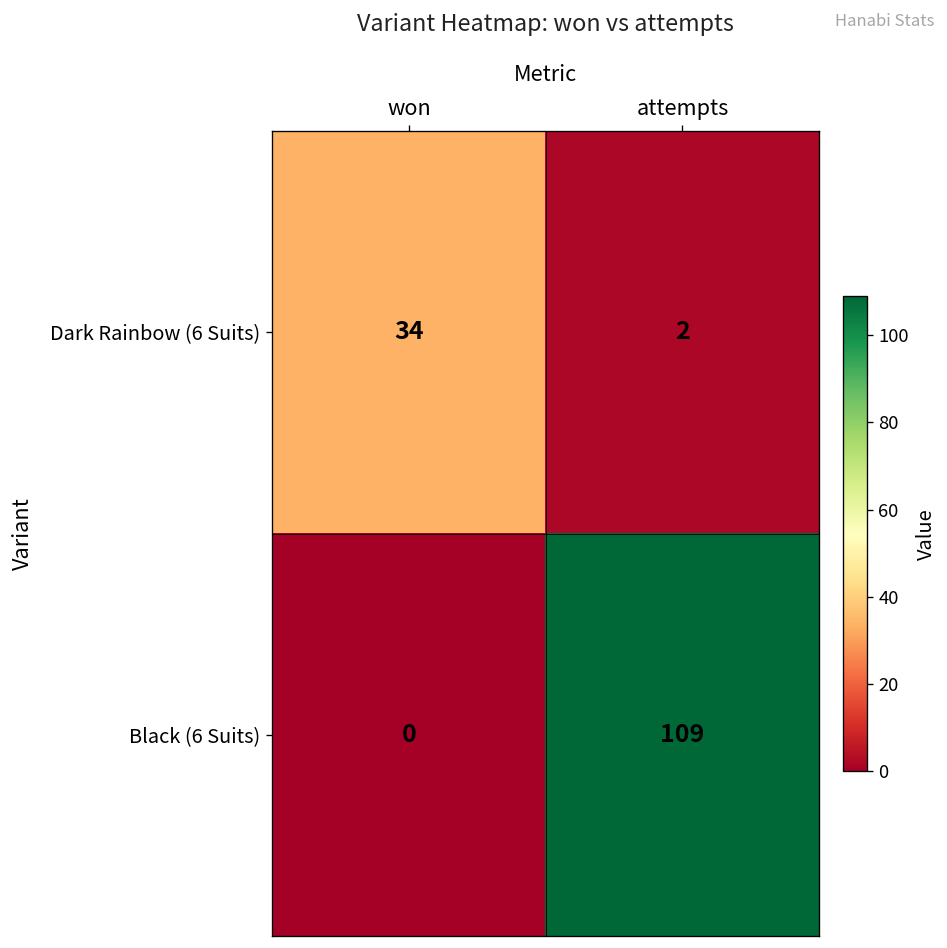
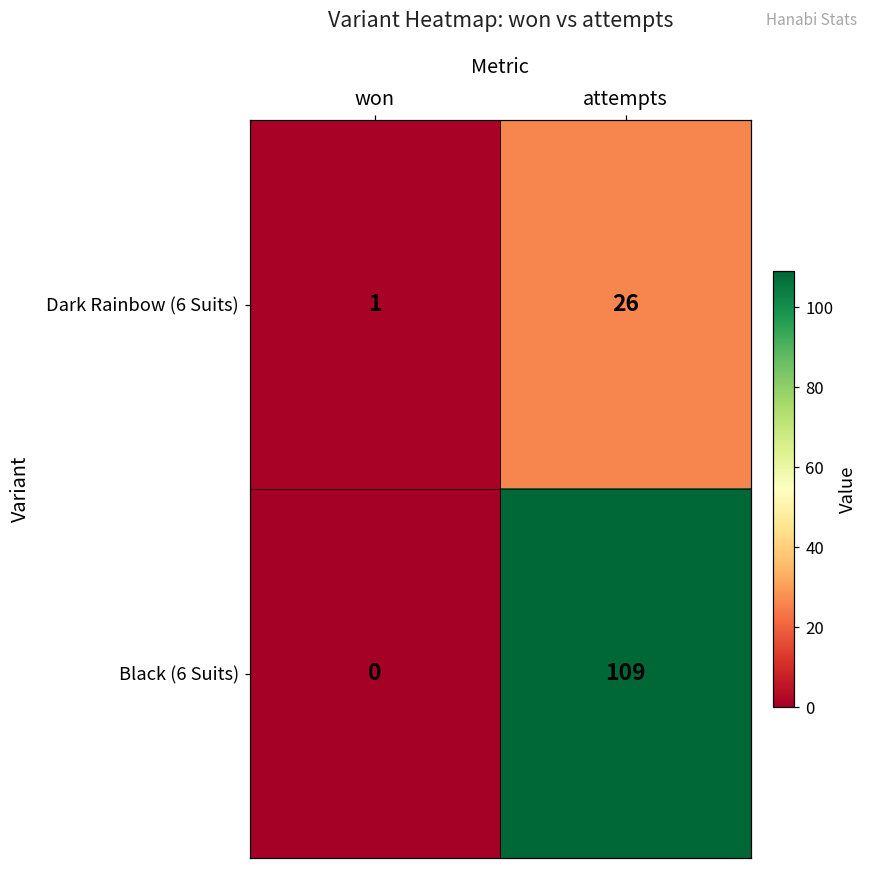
  {
    "Dark Rainbow (6 Suits)": {
-     "won": 34,
-     "attempts": 2
+     "won": 1,
+     "attempts": 26
    },
    "Black (6 Suits)": {
      "won": 0,
      "attempts": 109
    }
  }
